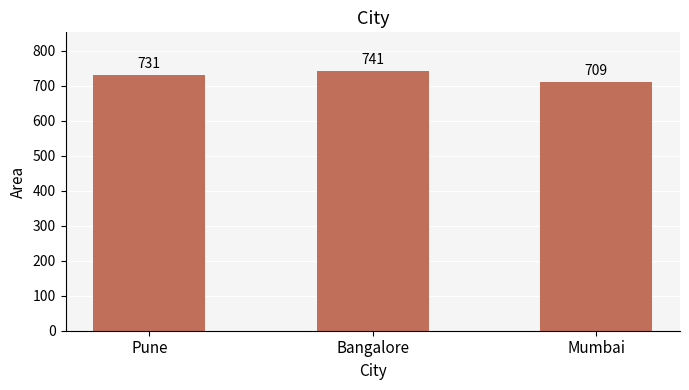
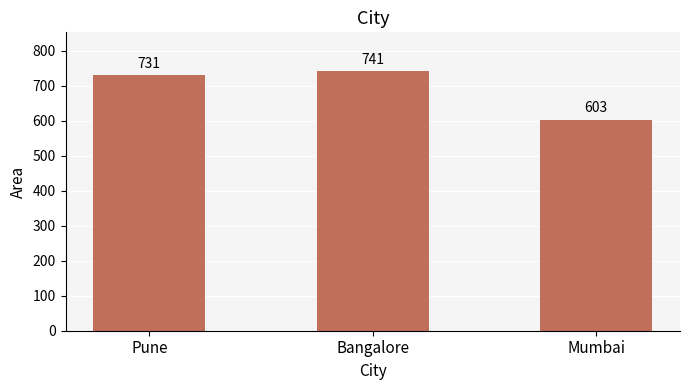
  {
    "Pune": 731,
    "Bangalore": 741,
-   "Mumbai": 709
+   "Mumbai": 603
  }
